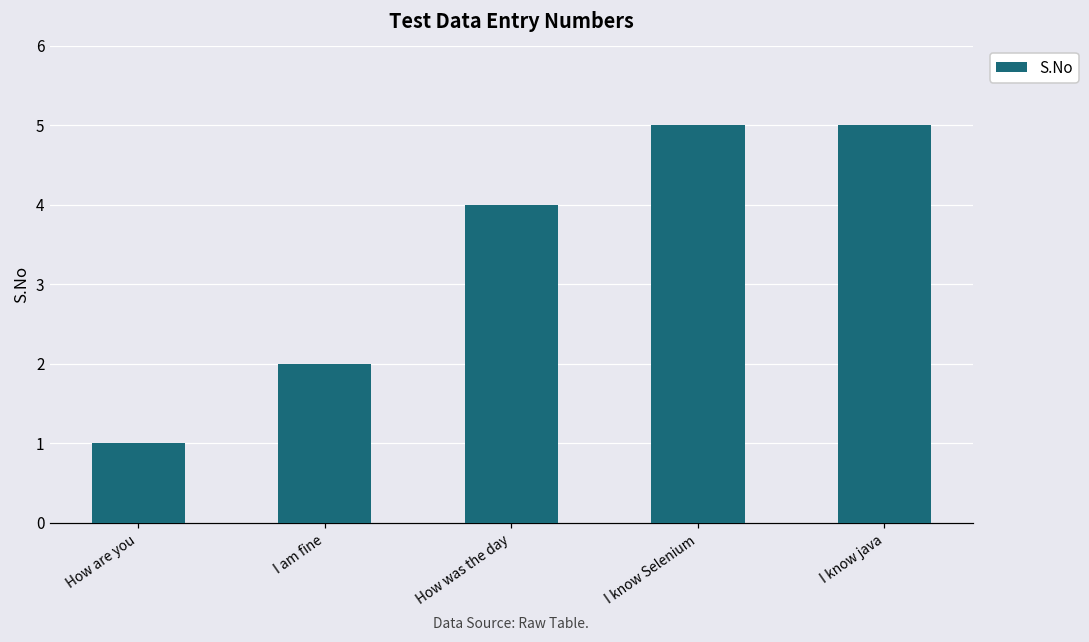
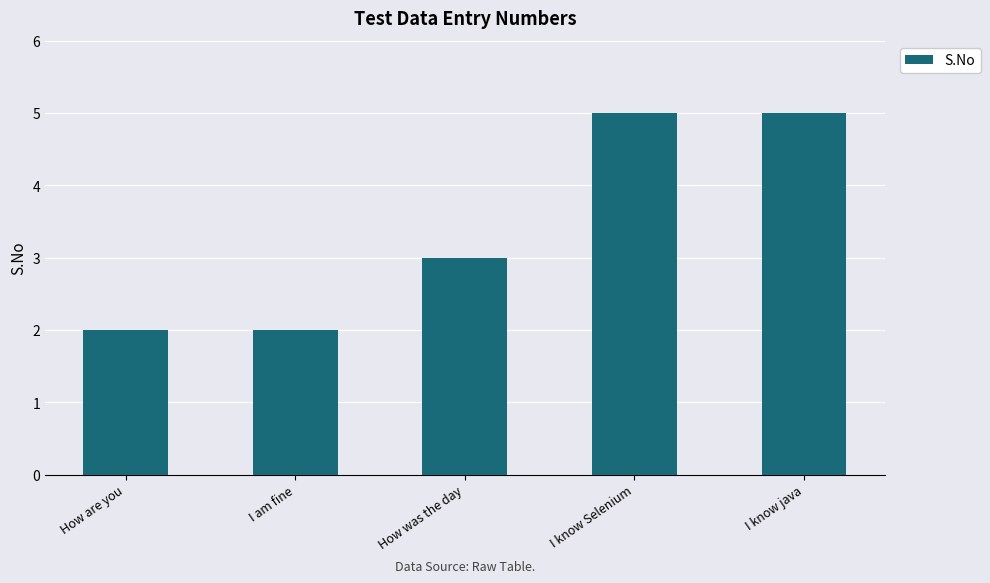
  {
-   "How are you": 1,
+   "How are you": 2,
    "I am fine": 2,
-   "How was the day": 4,
+   "How was the day": 3,
    "I know Selenium": 5,
    "I know java": 5
  }
